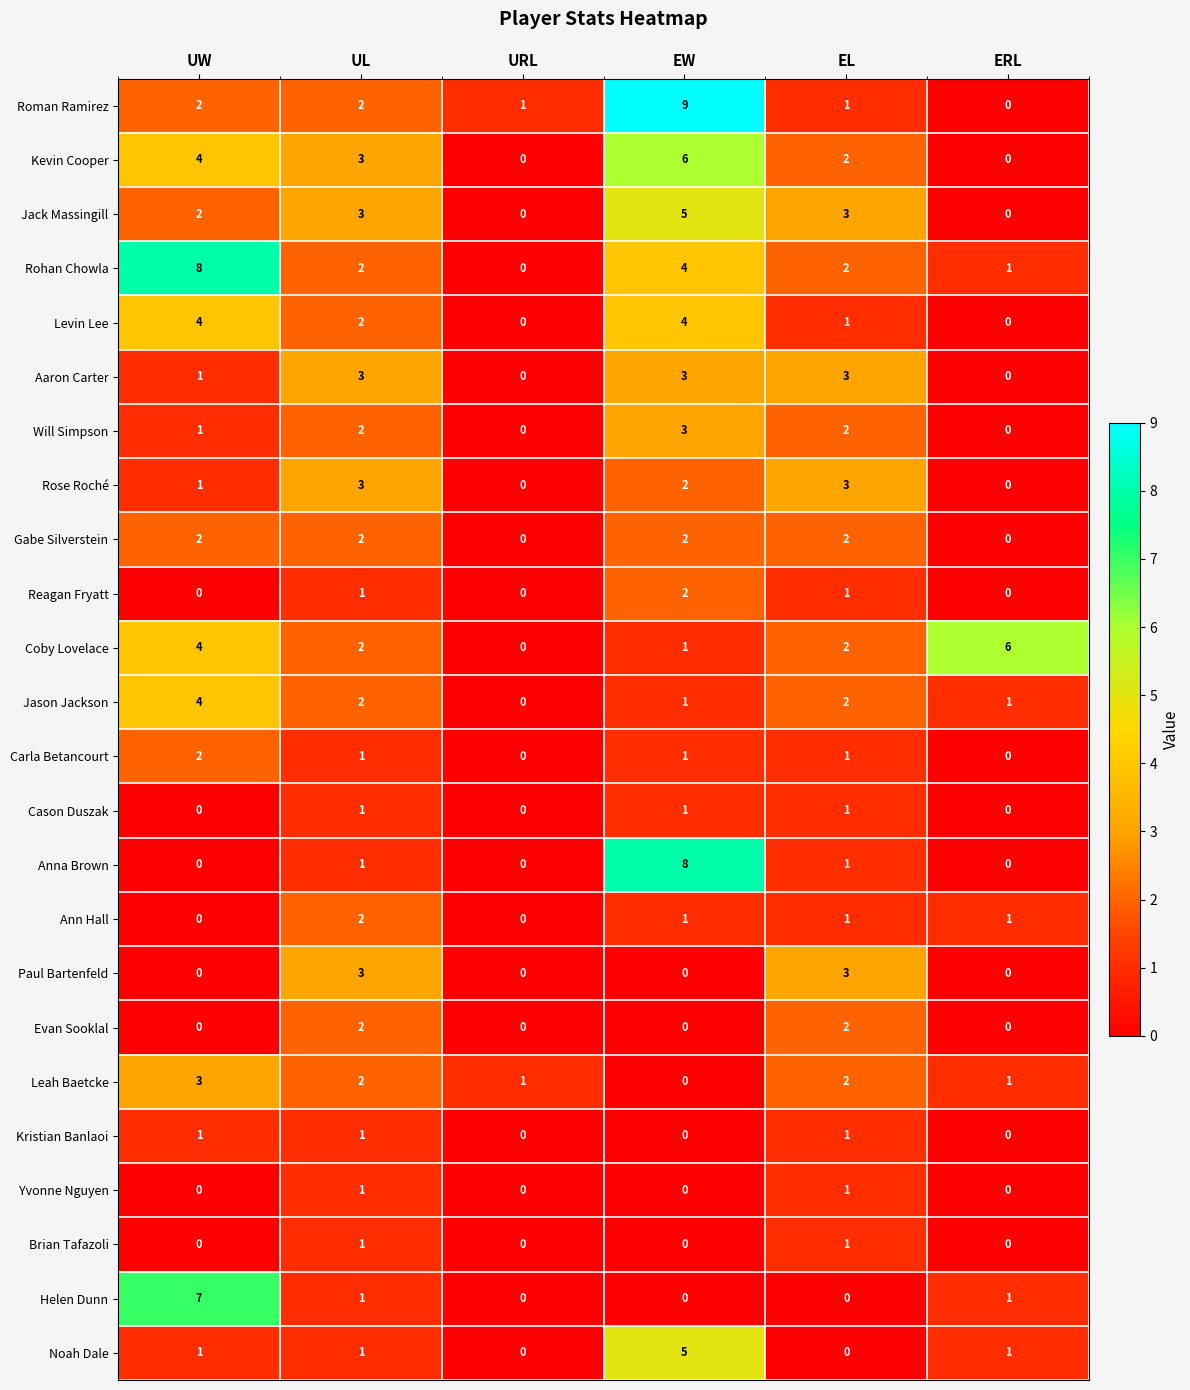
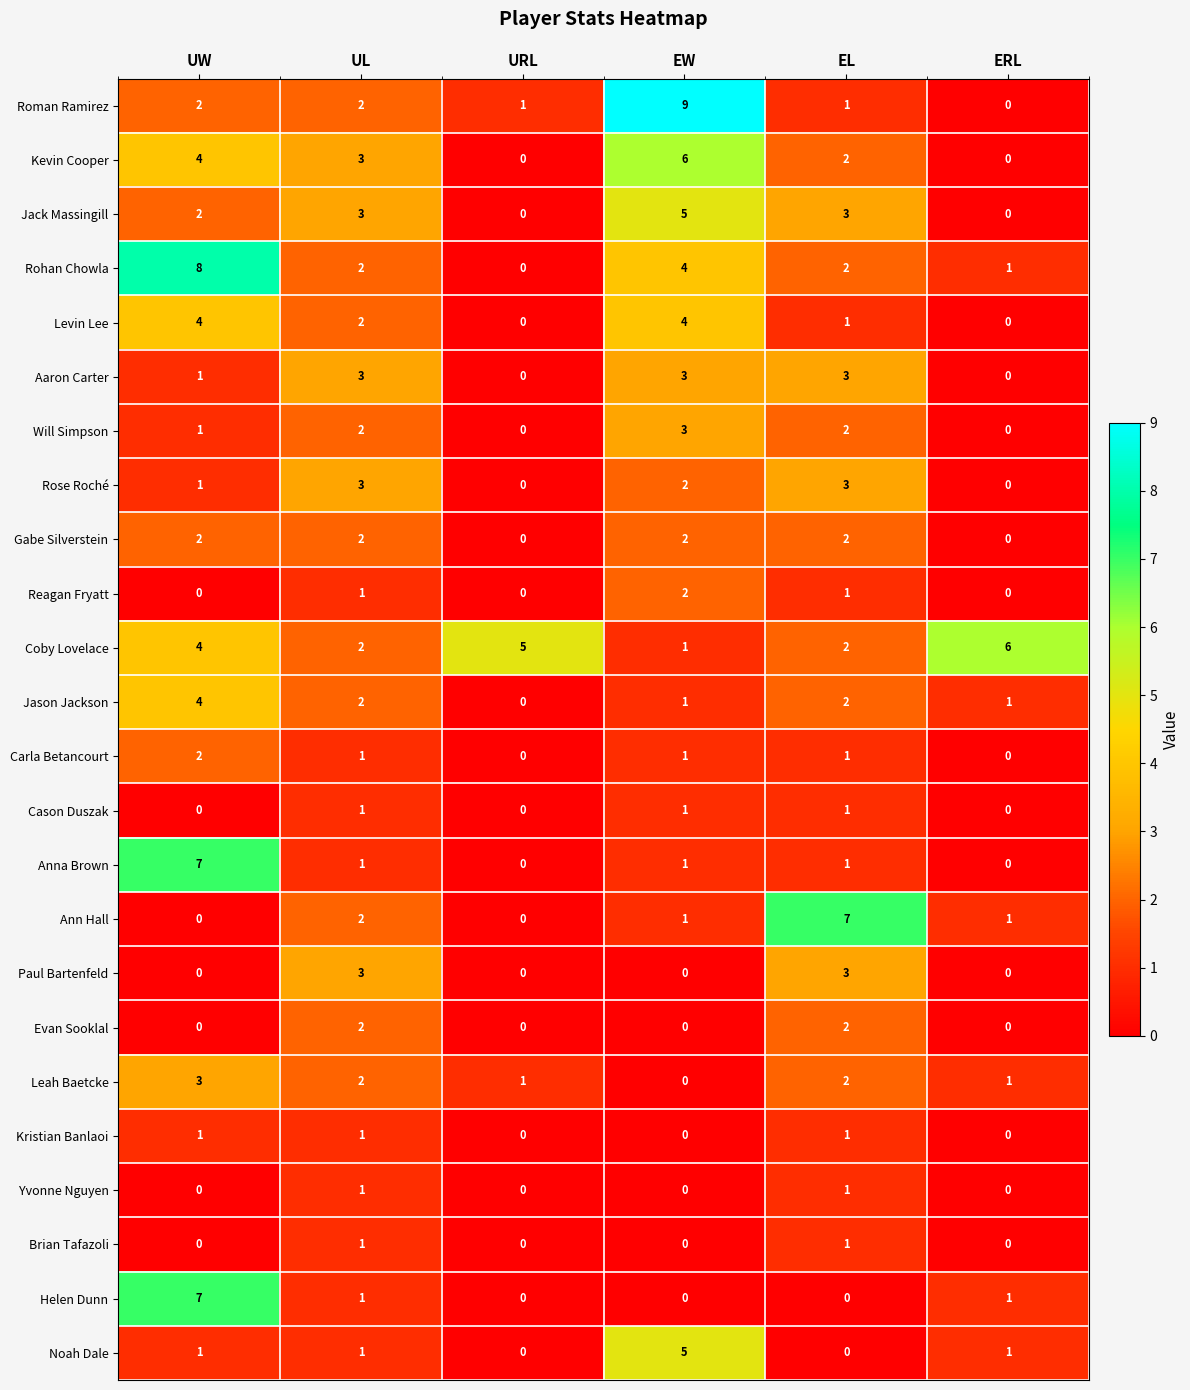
  {
    "Roman Ramirez": {
      "UW": 2,
      "UL": 2,
      "URL": 1,
      "EW": 9,
      "EL": 1,
      "ERL": 0
    },
    "Kevin Cooper": {
      "UW": 4,
      "UL": 3,
      "URL": 0,
      "EW": 6,
      "EL": 2,
      "ERL": 0
    },
    "Jack Massingill": {
      "UW": 2,
      "UL": 3,
      "URL": 0,
      "EW": 5,
      "EL": 3,
      "ERL": 0
    },
    "Rohan Chowla": {
      "UW": 8,
      "UL": 2,
      "URL": 0,
      "EW": 4,
      "EL": 2,
      "ERL": 1
    },
    "Levin Lee": {
      "UW": 4,
      "UL": 2,
      "URL": 0,
      "EW": 4,
      "EL": 1,
      "ERL": 0
    },
    "Aaron Carter": {
      "UW": 1,
      "UL": 3,
      "URL": 0,
      "EW": 3,
      "EL": 3,
      "ERL": 0
    },
    "Will Simpson": {
      "UW": 1,
      "UL": 2,
      "URL": 0,
      "EW": 3,
      "EL": 2,
      "ERL": 0
    },
    "Rose Roché": {
      "UW": 1,
      "UL": 3,
      "URL": 0,
      "EW": 2,
      "EL": 3,
      "ERL": 0
    },
    "Gabe Silverstein": {
      "UW": 2,
      "UL": 2,
      "URL": 0,
      "EW": 2,
      "EL": 2,
      "ERL": 0
    },
    "Reagan Fryatt": {
      "UW": 0,
      "UL": 1,
      "URL": 0,
      "EW": 2,
      "EL": 1,
      "ERL": 0
    },
    "Coby Lovelace": {
      "UW": 4,
      "UL": 2,
-     "URL": 0,
+     "URL": 5,
      "EW": 1,
      "EL": 2,
      "ERL": 6
    },
    "Jason Jackson": {
      "UW": 4,
      "UL": 2,
      "URL": 0,
      "EW": 1,
      "EL": 2,
      "ERL": 1
    },
    "Carla Betancourt": {
      "UW": 2,
      "UL": 1,
      "URL": 0,
      "EW": 1,
      "EL": 1,
      "ERL": 0
    },
    "Cason Duszak": {
      "UW": 0,
      "UL": 1,
      "URL": 0,
      "EW": 1,
      "EL": 1,
      "ERL": 0
    },
    "Anna Brown": {
-     "UW": 0,
+     "UW": 7,
      "UL": 1,
      "URL": 0,
-     "EW": 8,
+     "EW": 1,
      "EL": 1,
      "ERL": 0
    },
    "Ann Hall": {
      "UW": 0,
      "UL": 2,
      "URL": 0,
      "EW": 1,
-     "EL": 1,
+     "EL": 7,
      "ERL": 1
    },
    "Paul Bartenfeld": {
      "UW": 0,
      "UL": 3,
      "URL": 0,
      "EW": 0,
      "EL": 3,
      "ERL": 0
    },
    "Evan Sooklal": {
      "UW": 0,
      "UL": 2,
      "URL": 0,
      "EW": 0,
      "EL": 2,
      "ERL": 0
    },
    "Leah Baetcke": {
      "UW": 3,
      "UL": 2,
      "URL": 1,
      "EW": 0,
      "EL": 2,
      "ERL": 1
    },
    "Kristian Banlaoi": {
      "UW": 1,
      "UL": 1,
      "URL": 0,
      "EW": 0,
      "EL": 1,
      "ERL": 0
    },
    "Yvonne Nguyen": {
      "UW": 0,
      "UL": 1,
      "URL": 0,
      "EW": 0,
      "EL": 1,
      "ERL": 0
    },
    "Brian Tafazoli": {
      "UW": 0,
      "UL": 1,
      "URL": 0,
      "EW": 0,
      "EL": 1,
      "ERL": 0
    },
    "Helen Dunn": {
      "UW": 7,
      "UL": 1,
      "URL": 0,
      "EW": 0,
      "EL": 0,
      "ERL": 1
    },
    "Noah Dale": {
      "UW": 1,
      "UL": 1,
      "URL": 0,
      "EW": 5,
      "EL": 0,
      "ERL": 1
    }
  }
